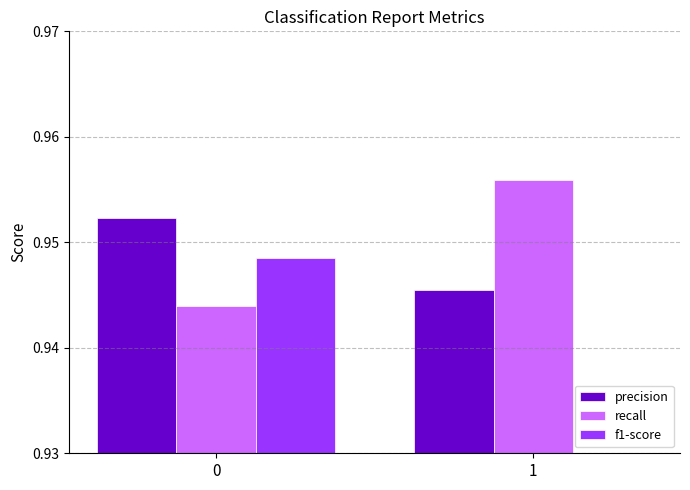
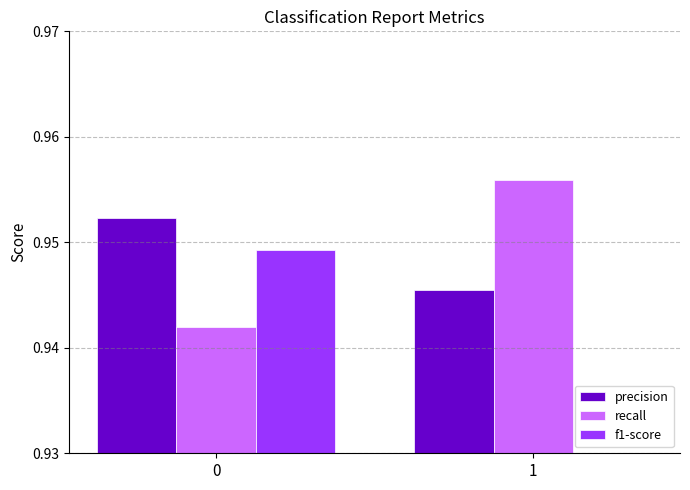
  {
    "precision": {
      "0": 0.9523,
      "1": 0.9455
    },
    "recall": {
-     "0": 0.944,
+     "0": 0.942,
      "1": 0.956
    },
    "f1-score": {
-     "0": 0.9485
+     "0": 0.9493
    }
  }
